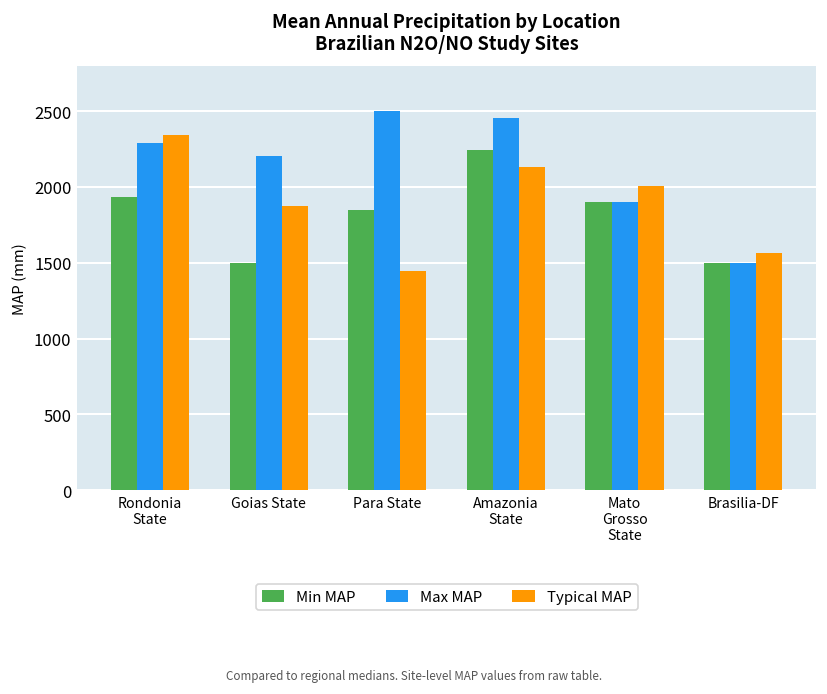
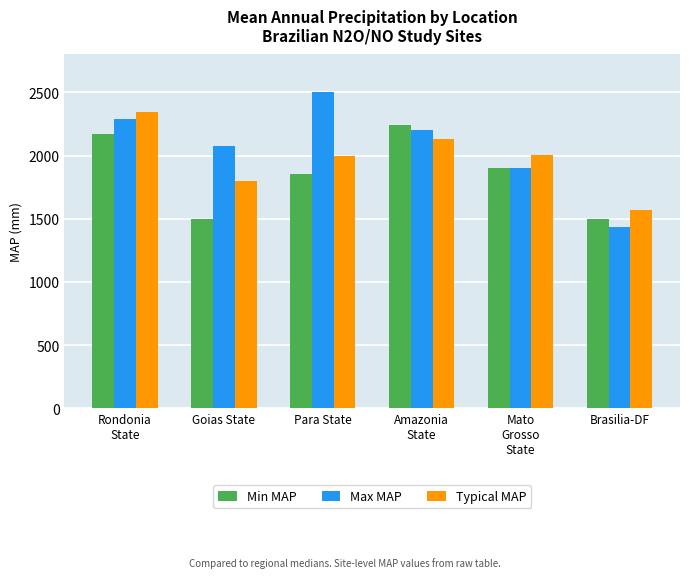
  {
    "Min MAP": {
-     "Rondonia State": 1940,
+     "Rondonia State": 2170,
      "Goias State": 1500,
      "Para State": 1850,
      "Amazonia State": 2240,
      "Mato Grosso State": 1900,
      "Brasilia-DF": 1500
    },
    "Max MAP": {
      "Rondonia State": 2290,
-     "Goias State": 2200,
+     "Goias State": 2080,
      "Para State": 2500,
-     "Amazonia State": 2460,
+     "Amazonia State": 2200,
      "Mato Grosso State": 1900,
-     "Brasilia-DF": 1500
+     "Brasilia-DF": 1440
    },
    "Typical MAP": {
      "Rondonia State": 2340,
-     "Goias State": 1870,
-     "Para State": 1440,
+     "Goias State": 1800,
+     "Para State": 2000,
      "Amazonia State": 2130,
      "Mato Grosso State": 2010,
      "Brasilia-DF": 1570
    }
  }
